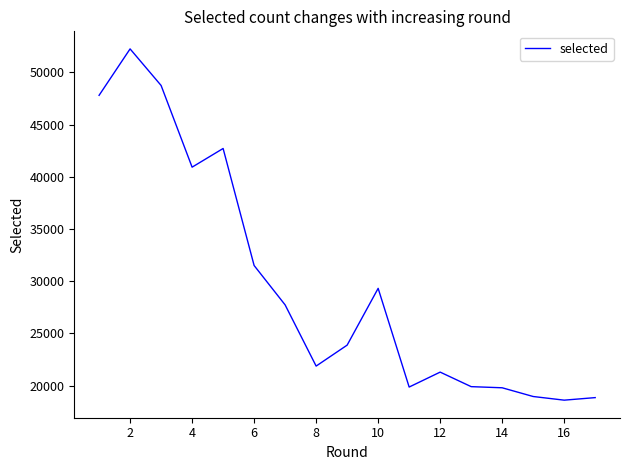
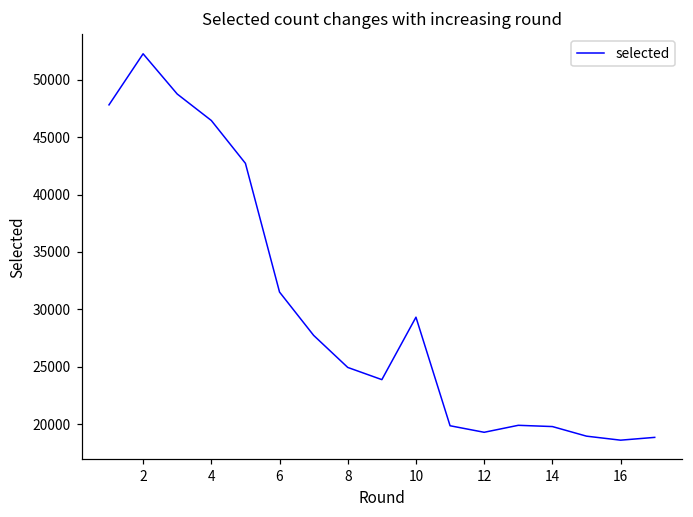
  {
    "2": 52300,
-   "4": 40900,
+   "4": 46400,
    "6": 31500,
-   "8": 21900,
+   "8": 24900,
    "10": 29300,
-   "12": 21300,
+   "12": 19300,
    "14": 19800,
    "16": 18600
  }
